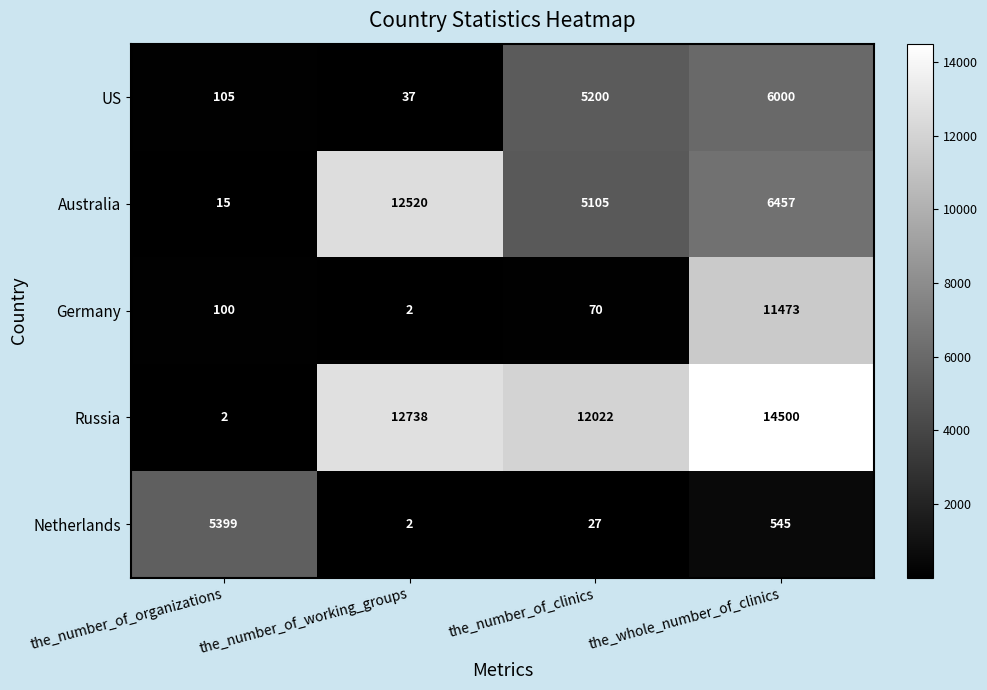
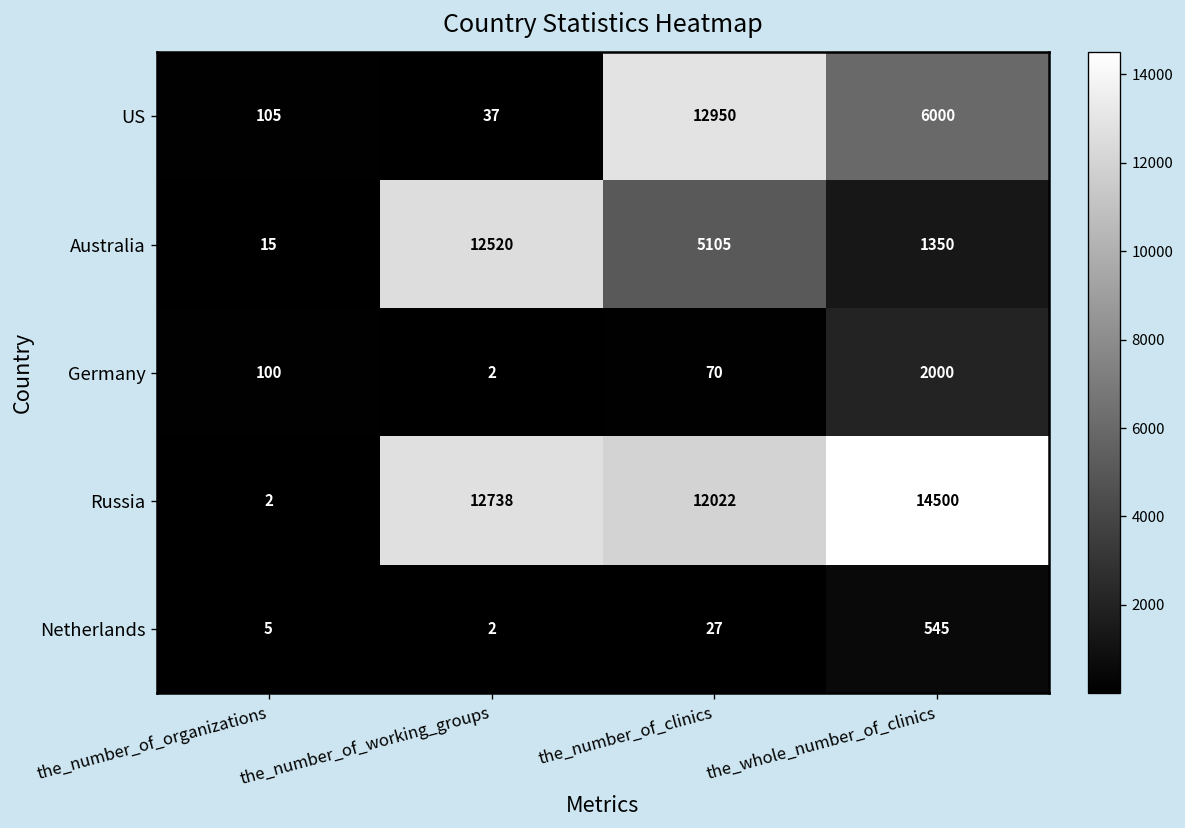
  {
    "US": {
      "the_number_of_organizations": 105,
      "the_number_of_working_groups": 37,
-     "the_number_of_clinics": 5200,
+     "the_number_of_clinics": 12950,
      "the_whole_number_of_clinics": 6000
    },
    "Australia": {
      "the_number_of_organizations": 15,
      "the_number_of_working_groups": 12520,
      "the_number_of_clinics": 5105,
-     "the_whole_number_of_clinics": 6457
+     "the_whole_number_of_clinics": 1350
    },
    "Germany": {
      "the_number_of_organizations": 100,
      "the_number_of_working_groups": 2,
      "the_number_of_clinics": 70,
-     "the_whole_number_of_clinics": 11473
+     "the_whole_number_of_clinics": 2000
    },
    "Russia": {
      "the_number_of_organizations": 2,
      "the_number_of_working_groups": 12738,
      "the_number_of_clinics": 12022,
      "the_whole_number_of_clinics": 14500
    },
    "Netherlands": {
-     "the_number_of_organizations": 5399,
+     "the_number_of_organizations": 5,
      "the_number_of_working_groups": 2,
      "the_number_of_clinics": 27,
      "the_whole_number_of_clinics": 545
    }
  }
